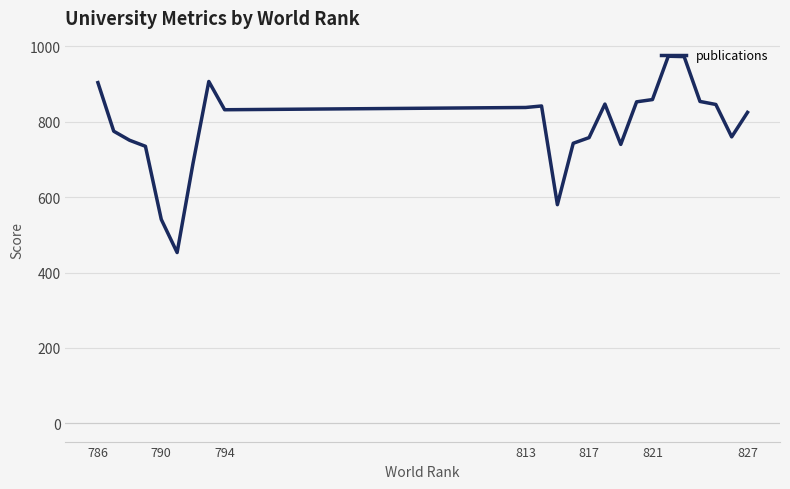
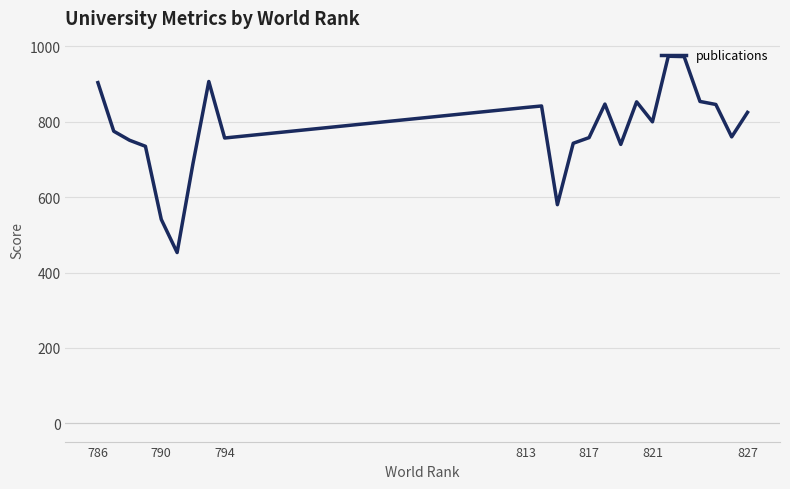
  {
    "786": 900,
    "790": 540,
-   "794": 830,
+   "794": 760,
    "813": 840,
    "817": 760,
-   "821": 860,
+   "821": 800,
    "827": 830
  }
